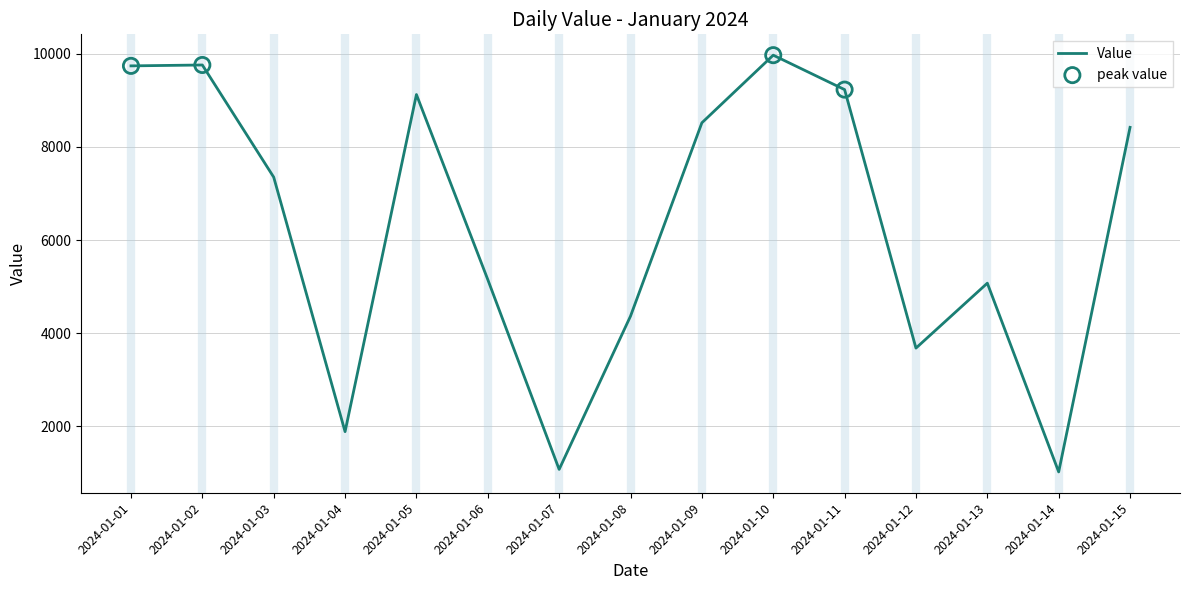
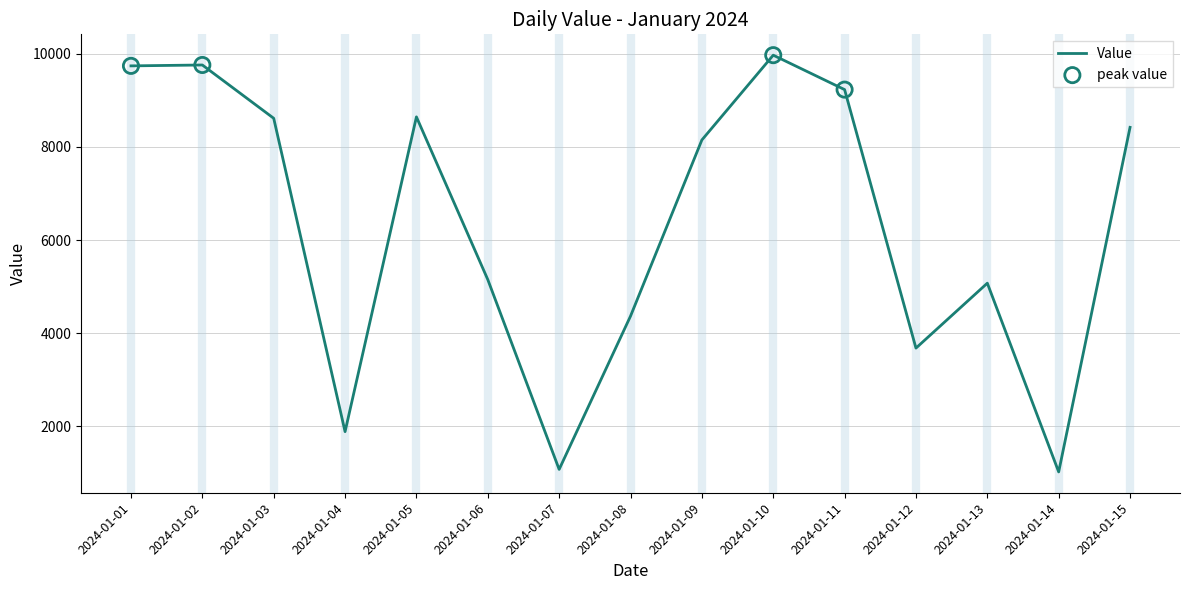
  {
    "Value": {
-     "2024-01-03": 7400,
+     "2024-01-03": 8600,
      "2024-01-04": 1900,
-     "2024-01-05": 9100,
+     "2024-01-05": 8600,
      "2024-01-06": 5200,
      "2024-01-07": 1100,
      "2024-01-08": 4400,
-     "2024-01-09": 8500,
+     "2024-01-09": 8200,
      "2024-01-12": 3700,
      "2024-01-13": 5100,
      "2024-01-14": 1000,
      "2024-01-15": 8400
    }
  }
